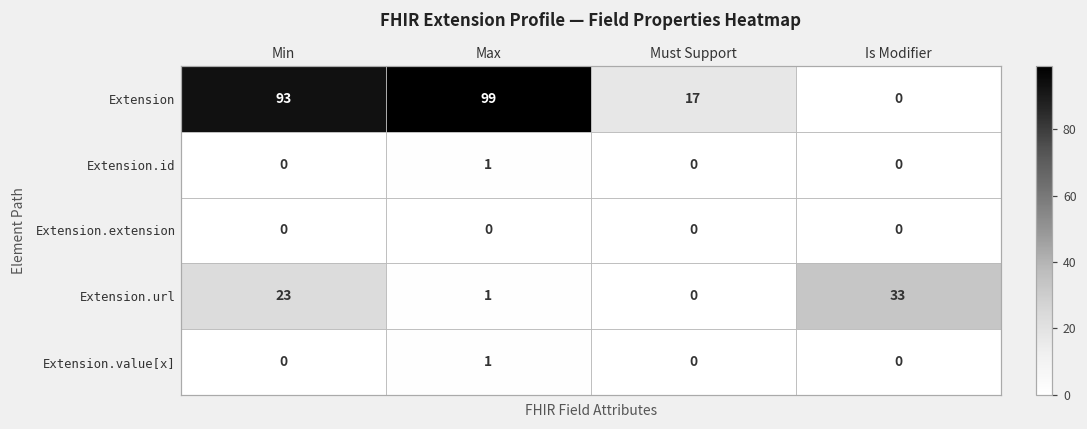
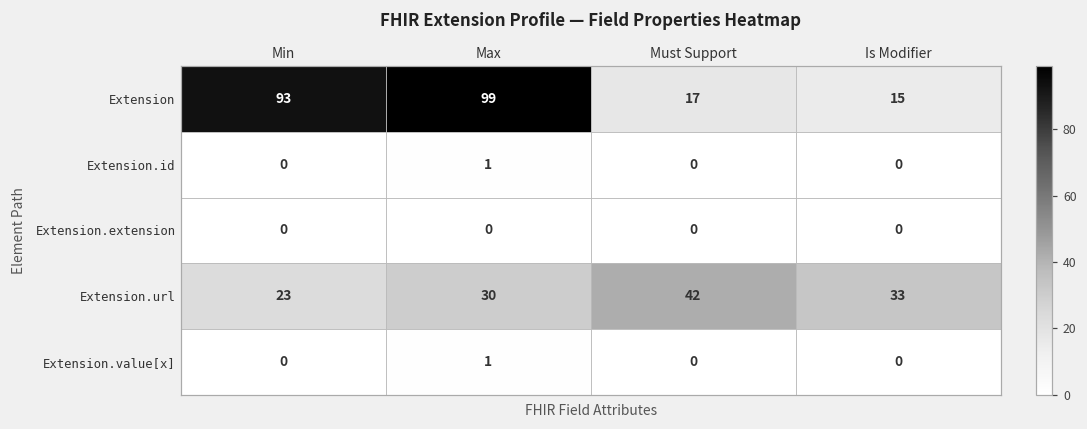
  {
    "Extension": {
      "Min": 93,
      "Max": 99,
      "Must Support": 17,
-     "Is Modifier": 0
+     "Is Modifier": 15
    },
    "Extension.id": {
      "Min": 0,
      "Max": 1,
      "Must Support": 0,
      "Is Modifier": 0
    },
    "Extension.extension": {
      "Min": 0,
      "Max": 0,
      "Must Support": 0,
      "Is Modifier": 0
    },
    "Extension.url": {
      "Min": 23,
-     "Max": 1,
-     "Must Support": 0,
+     "Max": 30,
+     "Must Support": 42,
      "Is Modifier": 33
    },
    "Extension.value[x]": {
      "Min": 0,
      "Max": 1,
      "Must Support": 0,
      "Is Modifier": 0
    }
  }
